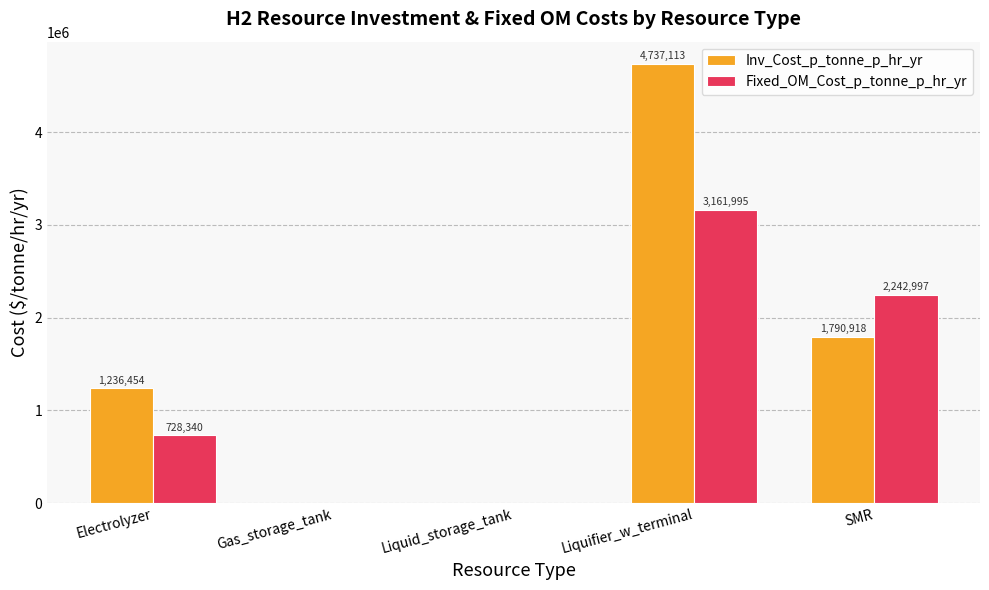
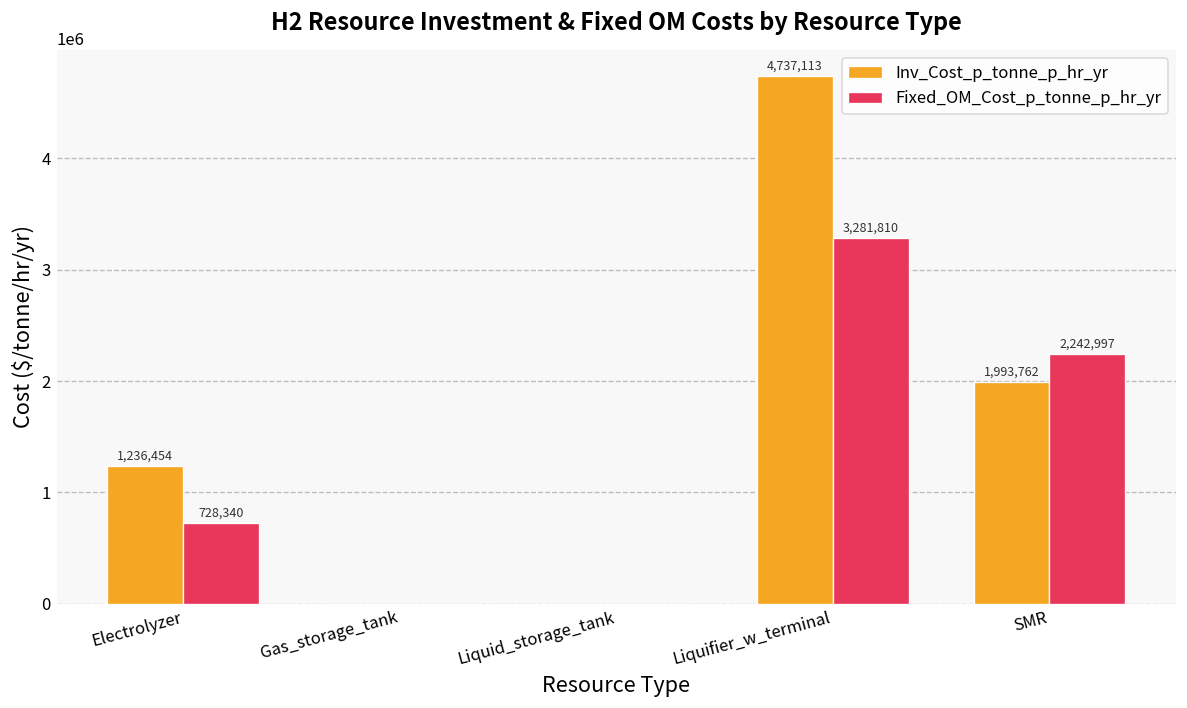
  {
    "Inv_Cost_p_tonne_p_hr_yr": {
      "Electrolyzer": "1,236,454",
      "Liquifier_w_terminal": "4,737,113",
-     "SMR": "1,790,918"
+     "SMR": "1,993,762"
    },
    "Fixed_OM_Cost_p_tonne_p_hr_yr": {
      "Electrolyzer": "728,340",
-     "Liquifier_w_terminal": "3,161,995",
+     "Liquifier_w_terminal": "3,281,810",
      "SMR": "2,242,997"
    }
  }
